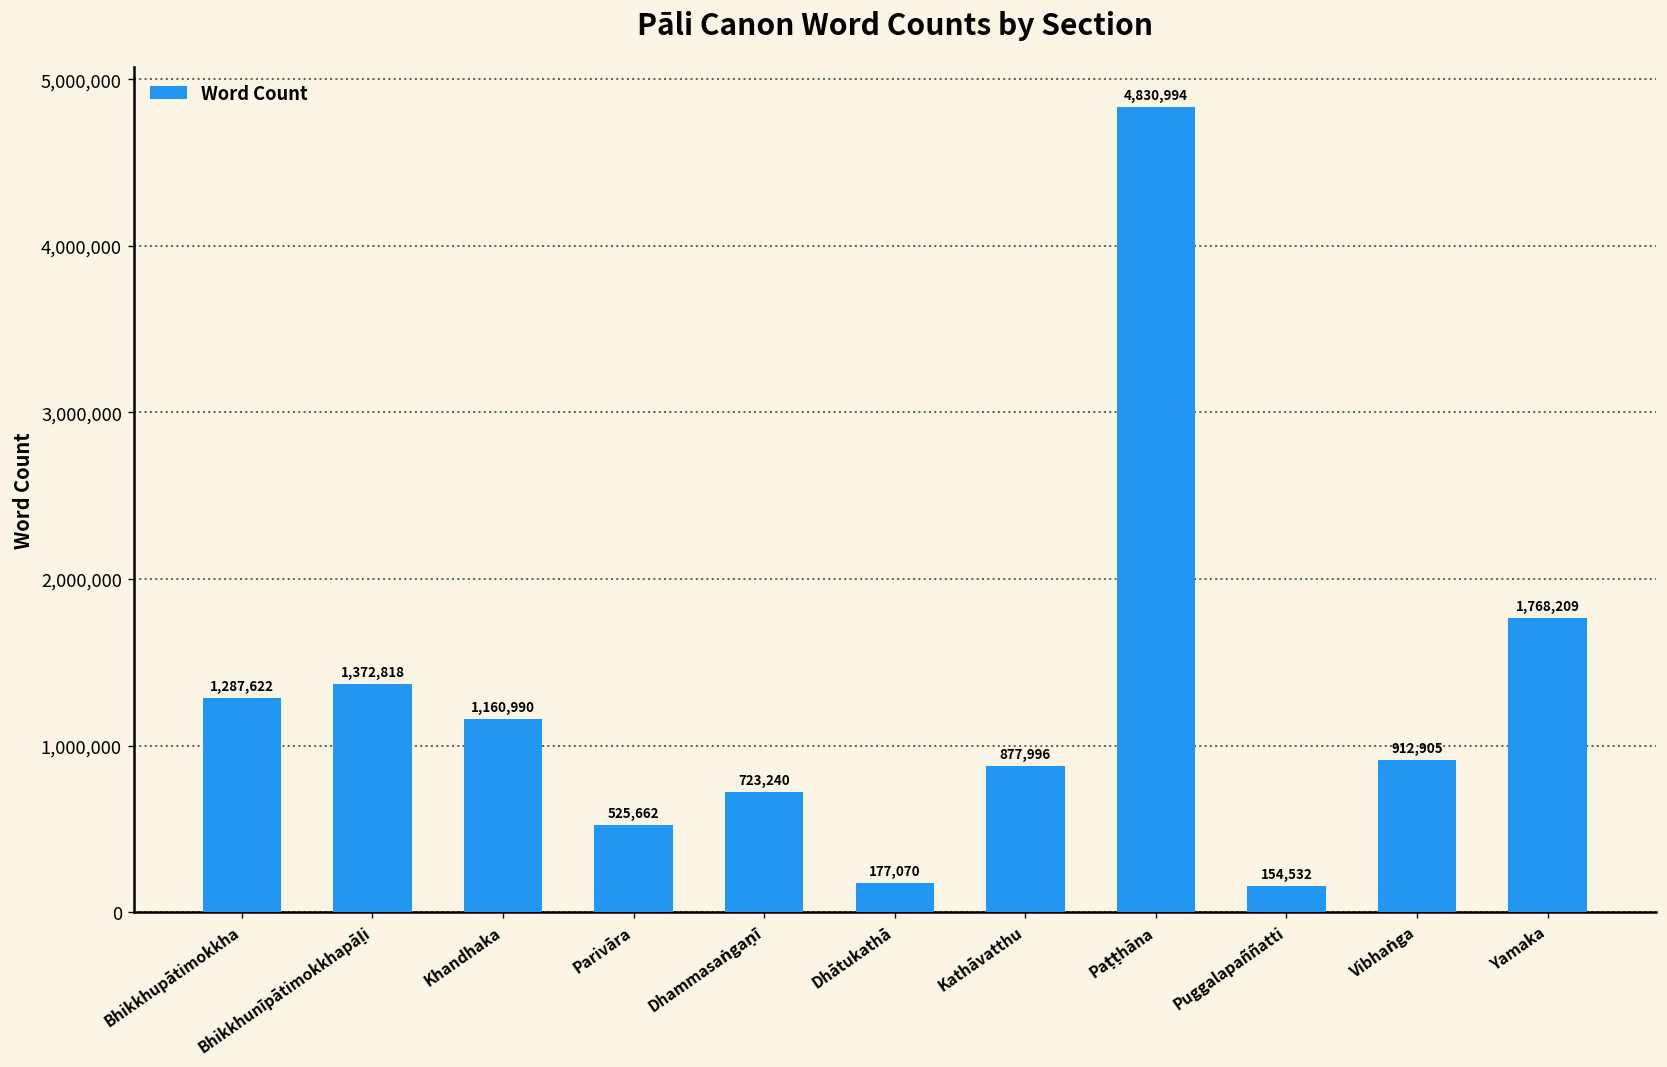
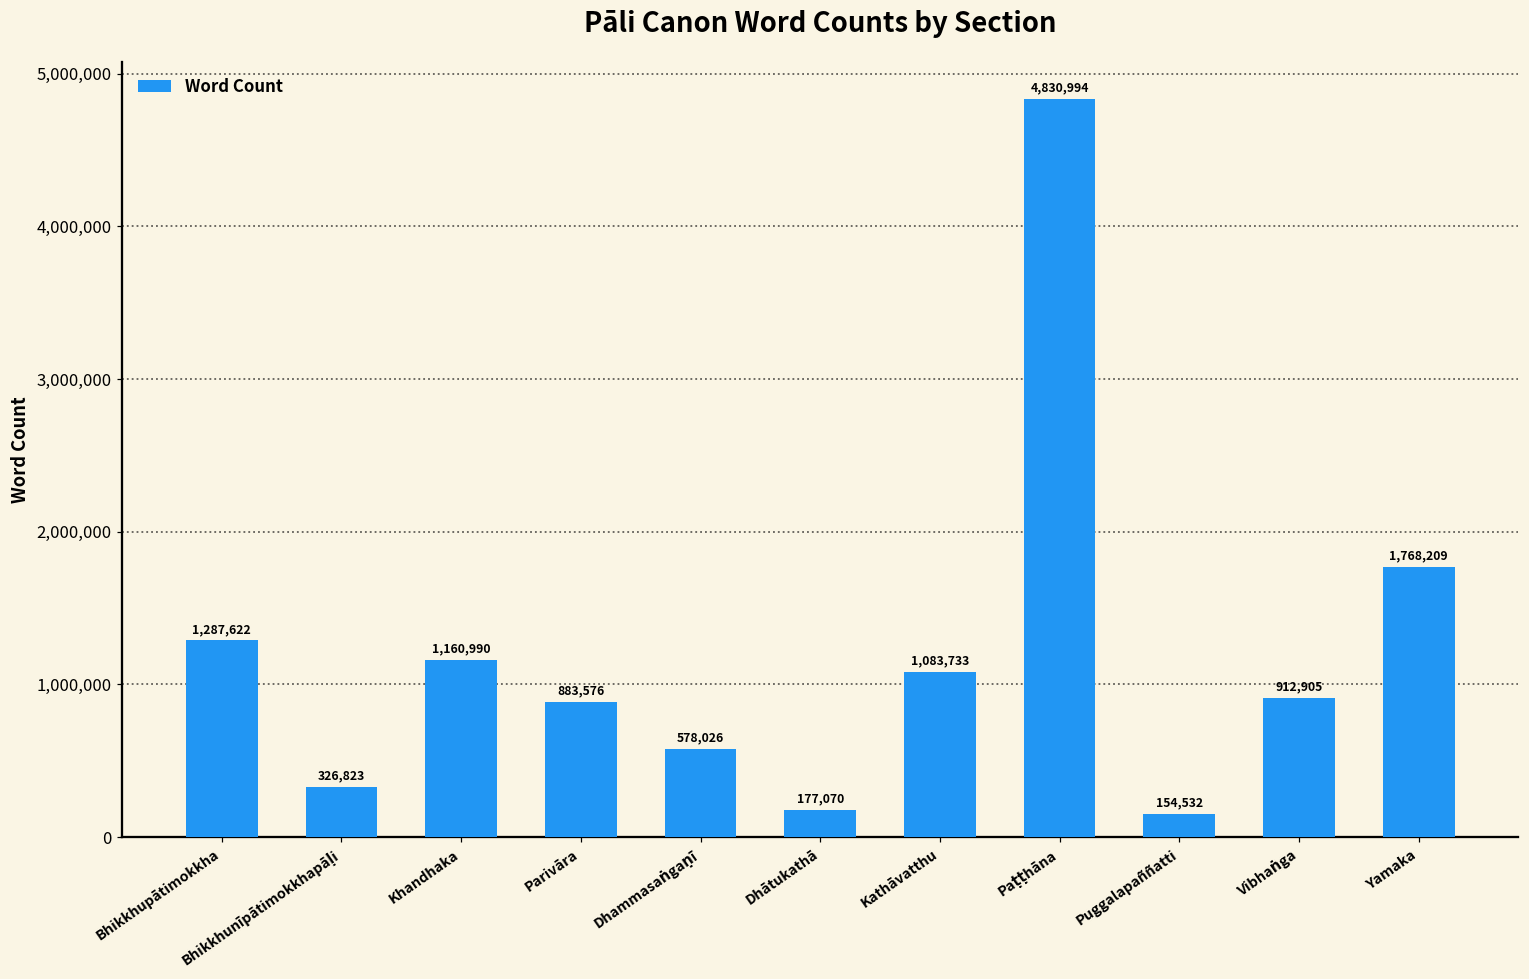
  {
    "Bhikkhupātimokkha": "1,287,622",
-   "Bhikkhunīpātimokkhapāḷi": "1,372,818",
+   "Bhikkhunīpātimokkhapāḷi": "326,823",
    "Khandhaka": "1,160,990",
-   "Parivāra": "525,662",
-   "Dhammasaṅgaṇī": "723,240",
+   "Parivāra": "883,576",
+   "Dhammasaṅgaṇī": "578,026",
    "Dhātukathā": "177,070",
-   "Kathāvatthu": "877,996",
+   "Kathāvatthu": "1,083,733",
    "Paṭṭhāna": "4,830,994",
    "Puggalapaññatti": "154,532",
    "Vibhaṅga": "912,905",
    "Yamaka": "1,768,209"
  }
